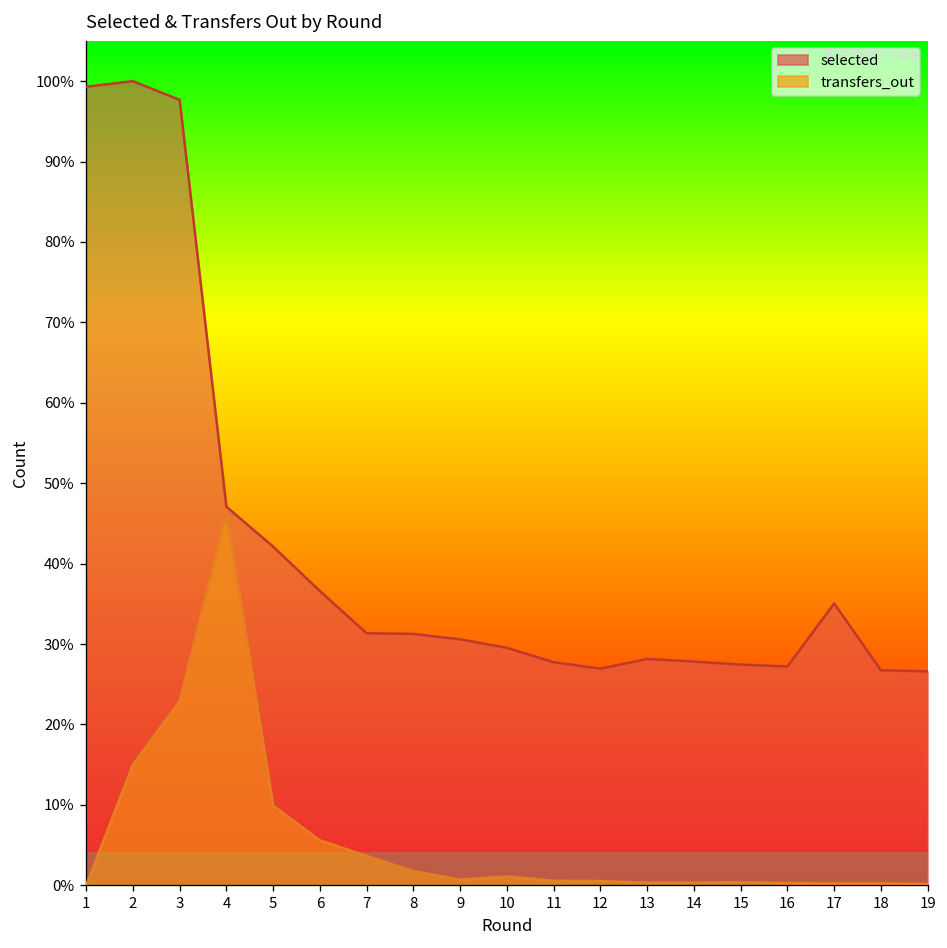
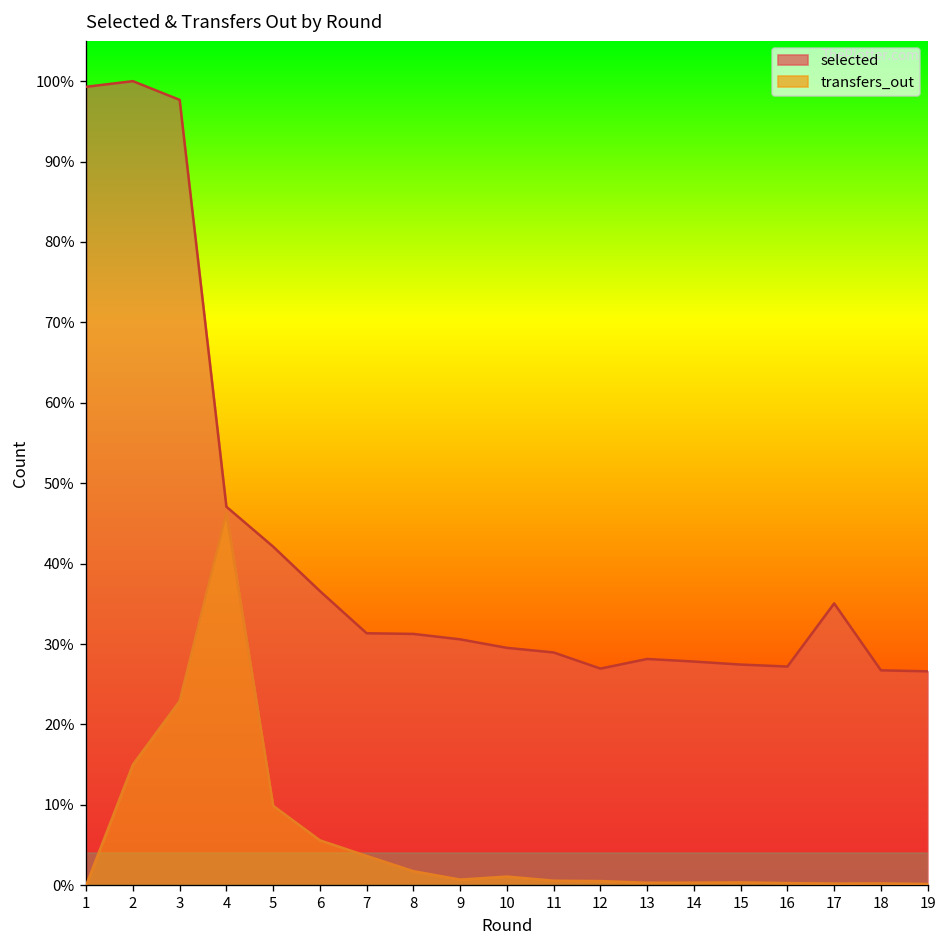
  {
    "selected": {
      "1": "99%",
      "2": "100%",
      "3": "98%",
      "4": "47%",
      "5": "42%",
      "6": "37%",
      "7": "31%",
      "8": "31%",
      "9": "31%",
      "10": "30%",
-     "11": "28%",
+     "11": "29%",
      "12": "27%",
      "13": "28%",
      "14": "28%",
      "15": "27%",
      "16": "27%",
      "17": "35%",
      "18": "27%",
      "19": "27%"
    },
    "transfers_out": {
      "2": "15%",
      "3": "23%",
      "4": "46%",
      "5": "10%",
      "6": "6%"
    }
  }
